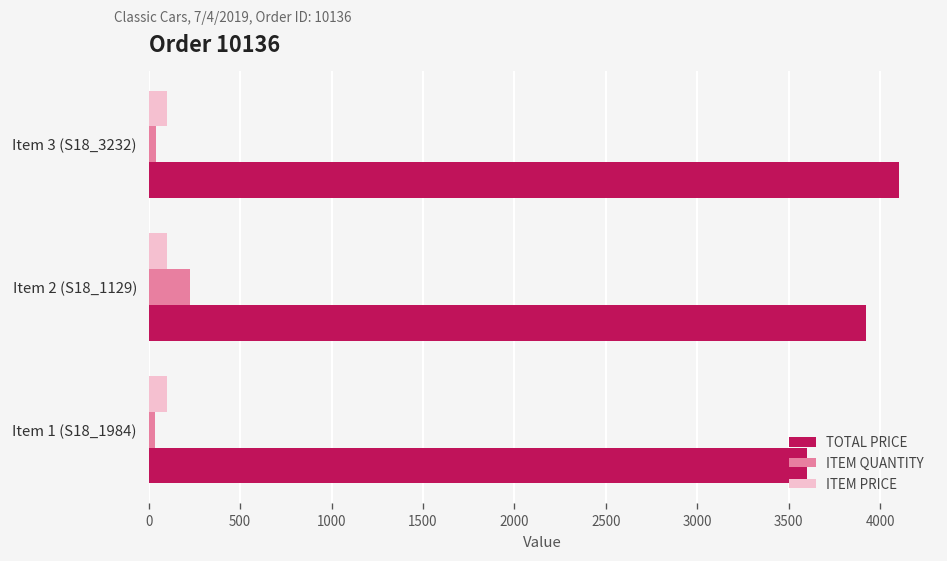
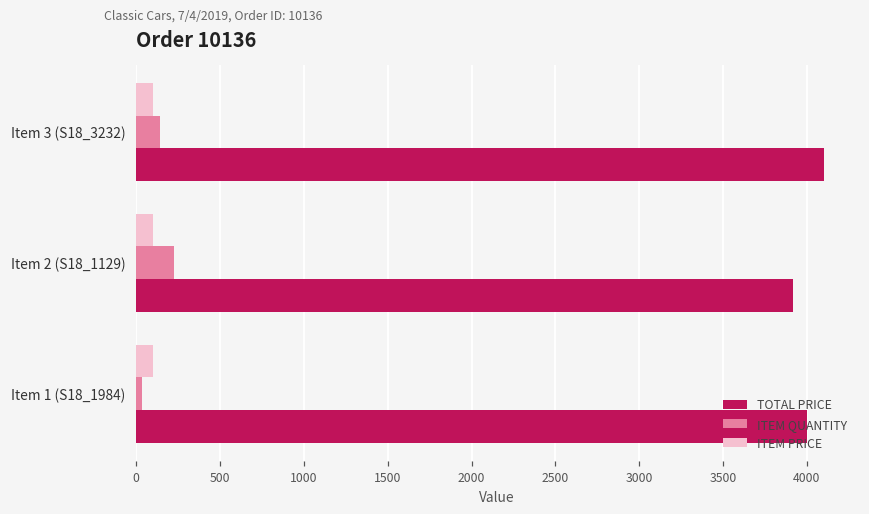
  {
    "TOTAL PRICE": {
      "Item 3 (S18_3232)": 4100,
      "Item 2 (S18_1129)": 3920,
-     "Item 1 (S18_1984)": 3600
+     "Item 1 (S18_1984)": 4000
    },
    "ITEM QUANTITY": {
-     "Item 3 (S18_3232)": 40,
+     "Item 3 (S18_3232)": 140,
      "Item 2 (S18_1129)": 220,
      "Item 1 (S18_1984)": 40
    },
    "ITEM PRICE": {
      "Item 3 (S18_3232)": 100,
      "Item 2 (S18_1129)": 100,
      "Item 1 (S18_1984)": 100
    }
  }
